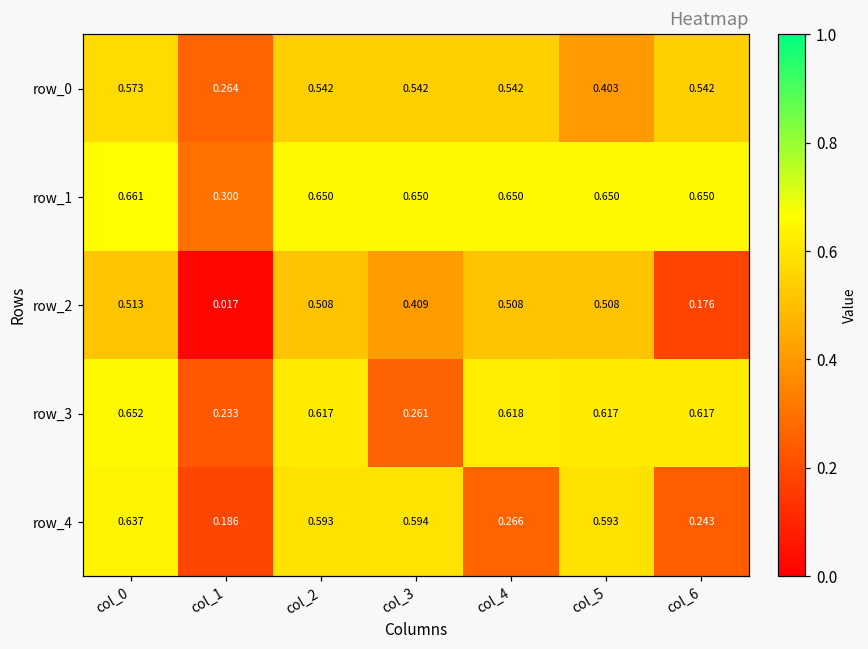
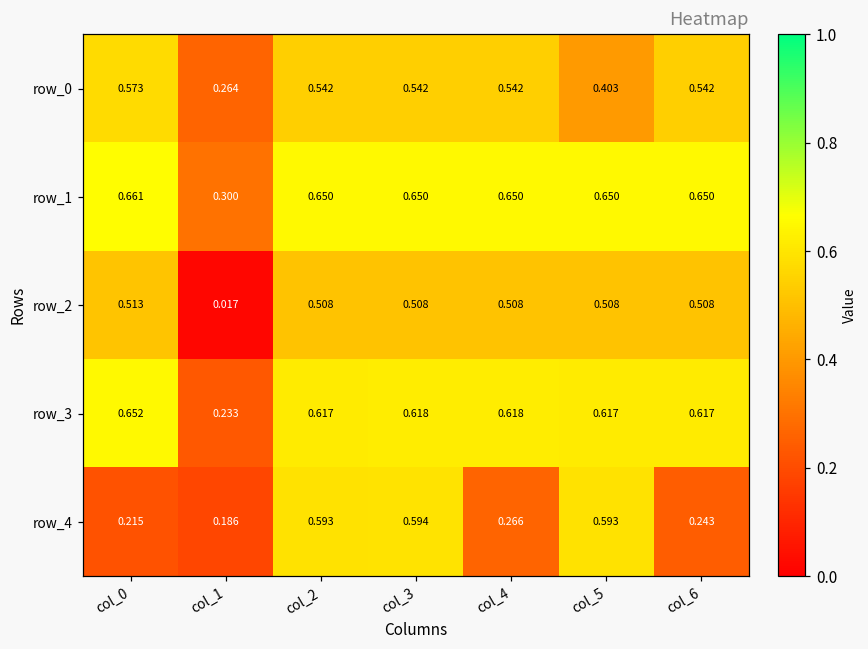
  {
    "row_0": {
      "col_0": 0.573,
      "col_1": 0.264,
      "col_2": 0.542,
      "col_3": 0.542,
      "col_4": 0.542,
      "col_5": 0.403,
      "col_6": 0.542
    },
    "row_1": {
      "col_0": 0.661,
      "col_1": 0.300,
      "col_2": 0.650,
      "col_3": 0.650,
      "col_4": 0.650,
      "col_5": 0.650,
      "col_6": 0.650
    },
    "row_2": {
      "col_0": 0.513,
      "col_1": 0.017,
      "col_2": 0.508,
-     "col_3": 0.409,
+     "col_3": 0.508,
      "col_4": 0.508,
      "col_5": 0.508,
-     "col_6": 0.176
+     "col_6": 0.508
    },
    "row_3": {
      "col_0": 0.652,
      "col_1": 0.233,
      "col_2": 0.617,
-     "col_3": 0.261,
+     "col_3": 0.618,
      "col_4": 0.618,
      "col_5": 0.617,
      "col_6": 0.617
    },
    "row_4": {
-     "col_0": 0.637,
+     "col_0": 0.215,
      "col_1": 0.186,
      "col_2": 0.593,
      "col_3": 0.594,
      "col_4": 0.266,
      "col_5": 0.593,
      "col_6": 0.243
    }
  }
